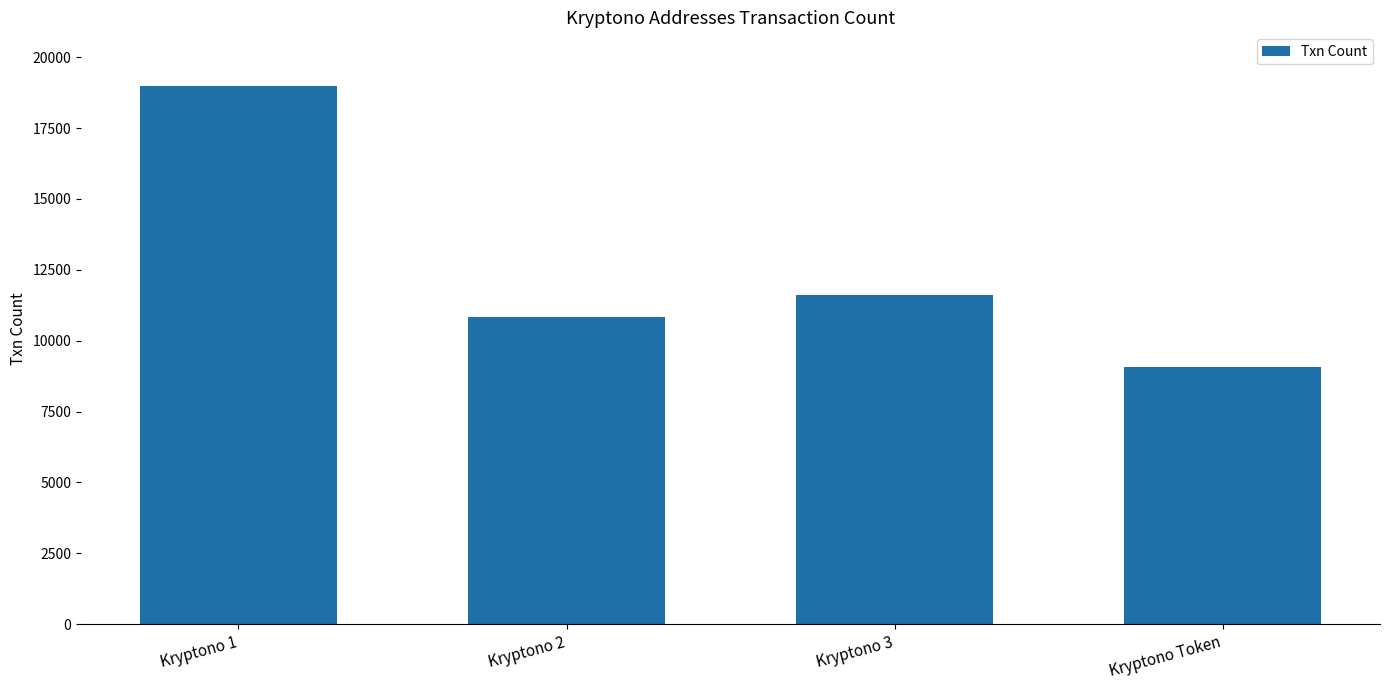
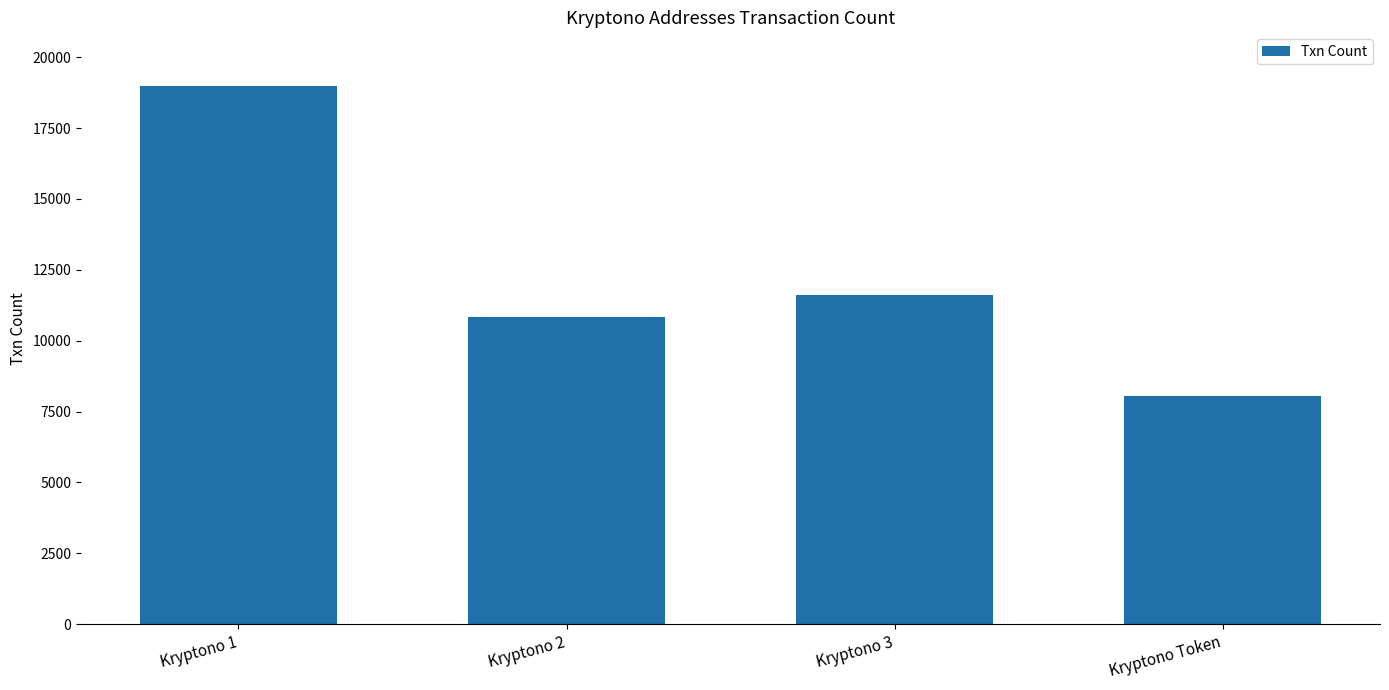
  {
    "Kryptono 1": 19000,
    "Kryptono 2": 10800,
    "Kryptono 3": 11600,
-   "Kryptono Token": 9100
+   "Kryptono Token": 8000
  }
